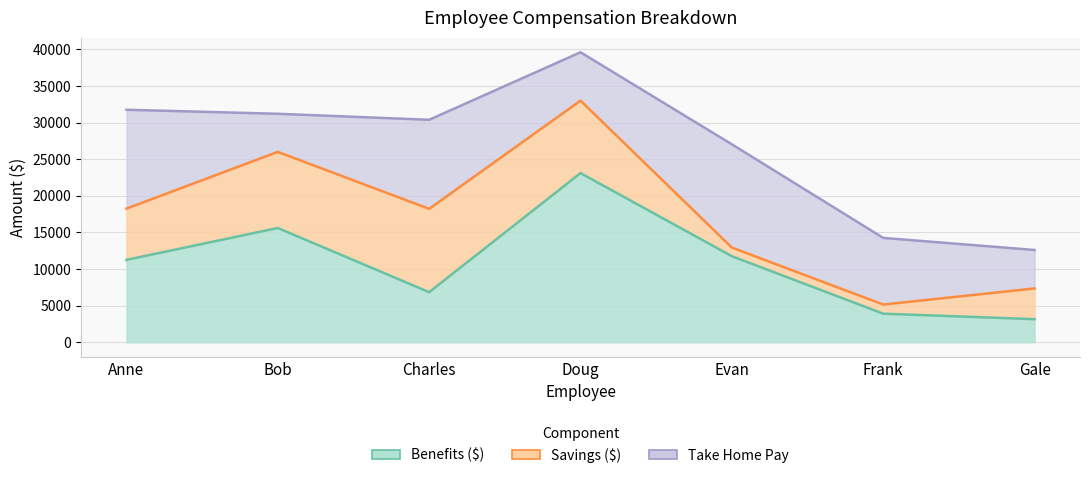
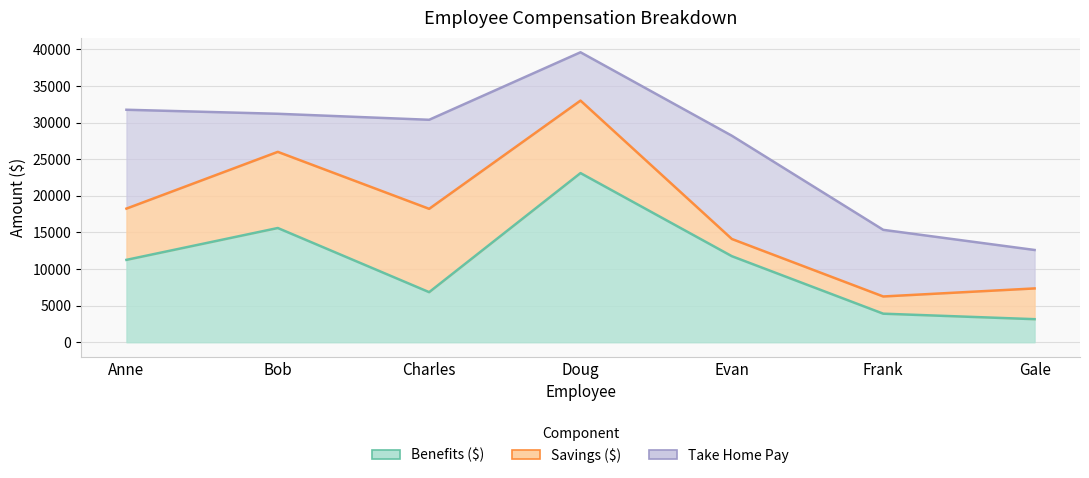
  {
    "Savings ($)": {
      "Anne": 7000,
      "Bob": 10000,
      "Charles": 11000,
      "Doug": 10000,
-     "Evan": 1000,
-     "Frank": 1000,
+     "Evan": 2000,
+     "Frank": 2000,
      "Gale": 4000
    }
  }
